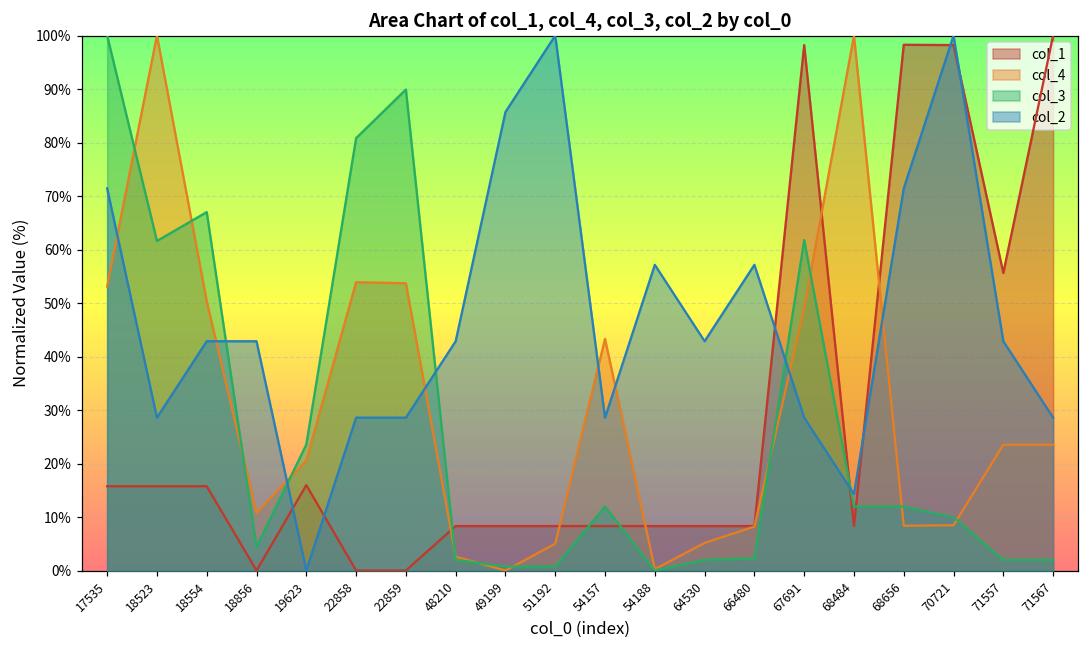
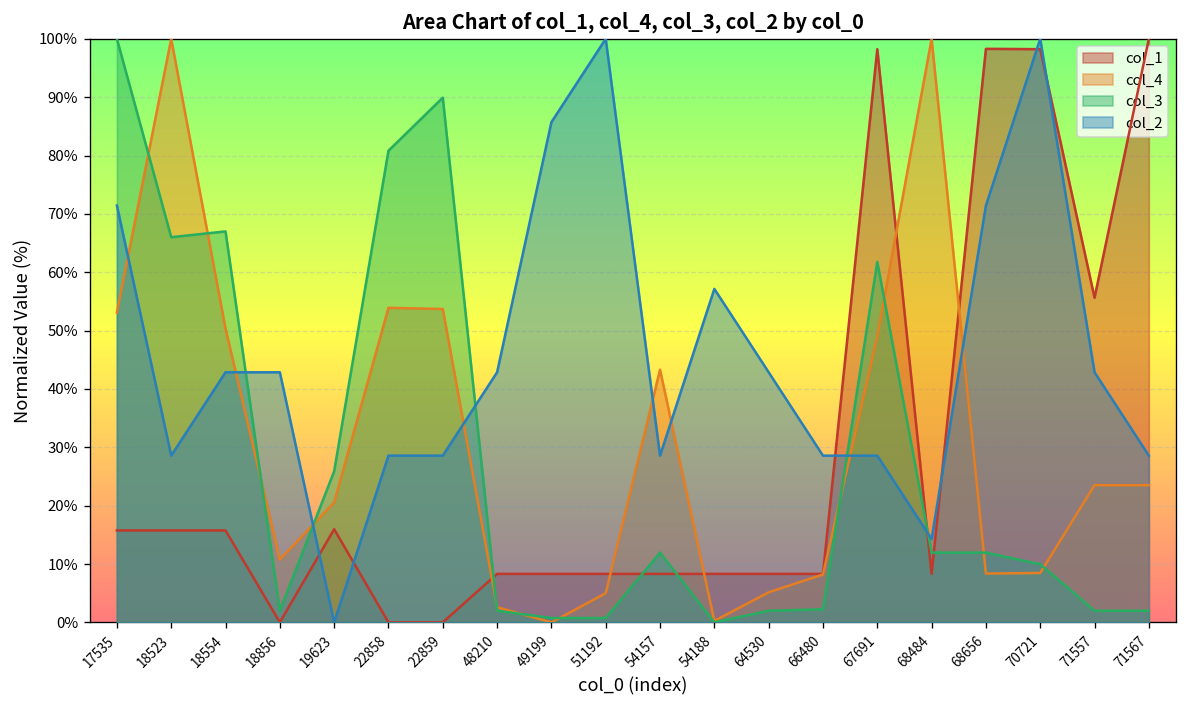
  {
    "col_3": {
      "17535": "100%",
-     "18523": "62%",
+     "18523": "66%",
      "18554": "67%",
-     "18856": "4%",
-     "19623": "24%",
+     "18856": "2%",
+     "19623": "26%",
      "22858": "81%",
      "22859": "90%",
      "48210": "2%",
      "49199": "1%",
      "51192": "1%",
      "54157": "12%",
      "64530": "2%",
      "66480": "2%",
      "67691": "62%",
      "68484": "12%",
      "68656": "12%",
      "70721": "10%",
      "71557": "2%",
      "71567": "2%"
    },
    "col_2": {
      "17535": "71%",
      "18523": "29%",
      "18554": "43%",
      "18856": "43%",
      "19623": "0%",
      "22858": "29%",
      "22859": "29%",
      "48210": "43%",
      "49199": "86%",
      "51192": "100%",
      "54157": "29%",
      "54188": "57%",
      "64530": "43%",
-     "66480": "57%",
+     "66480": "29%",
      "67691": "29%",
      "68484": "14%",
      "68656": "71%",
      "70721": "100%",
      "71557": "43%",
      "71567": "29%"
    }
  }
